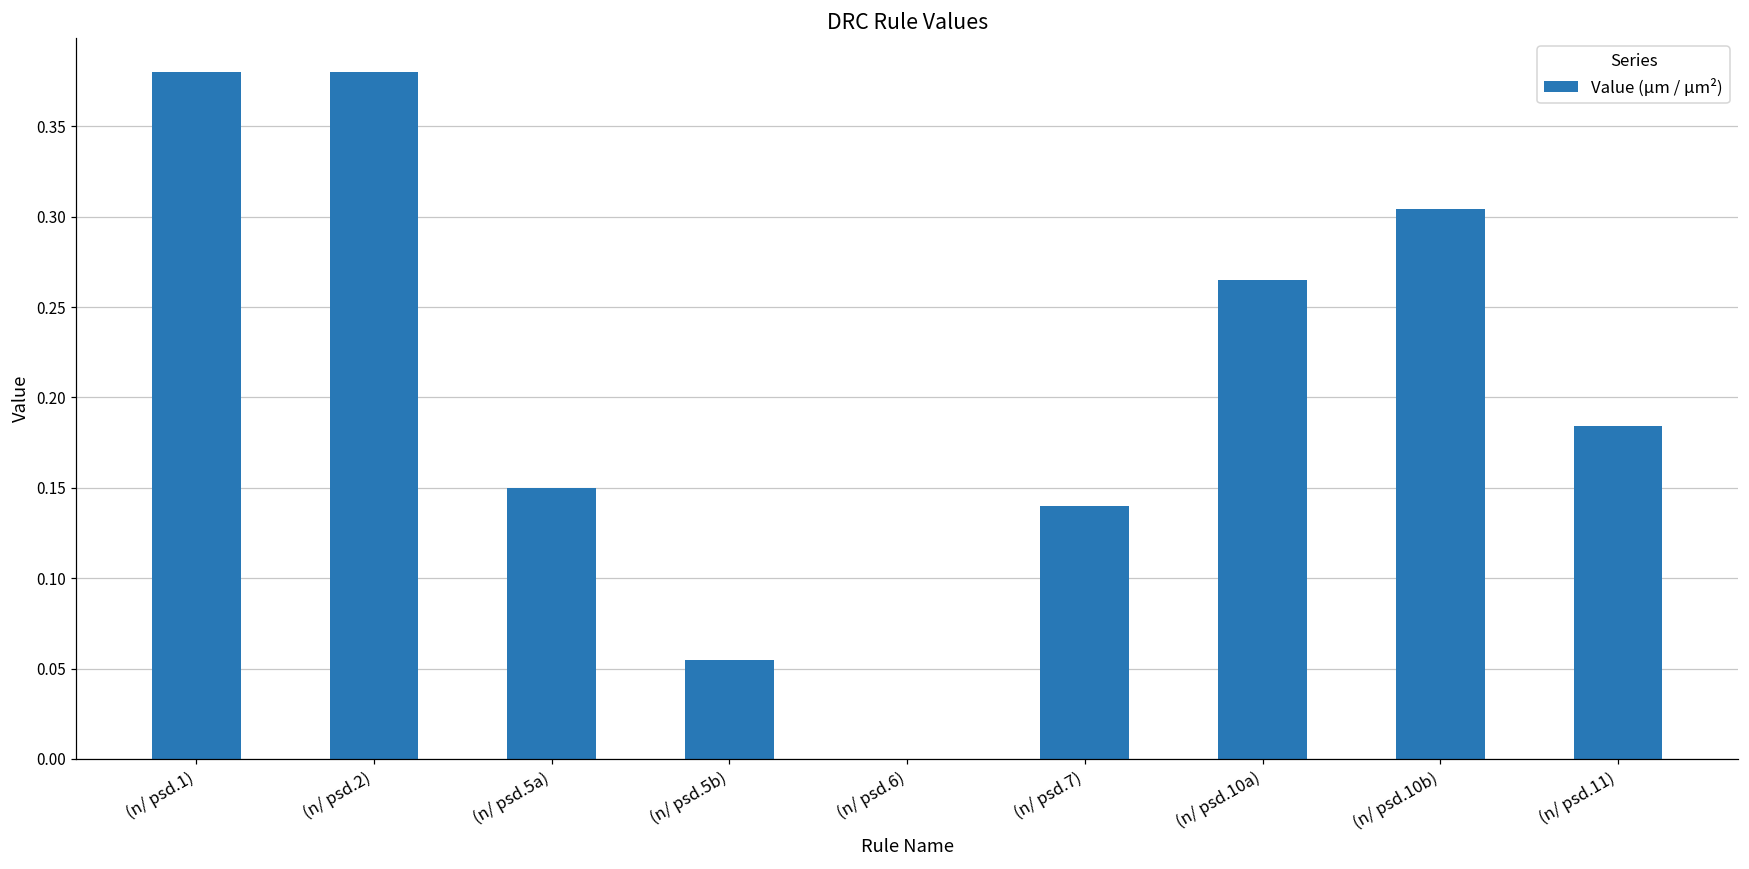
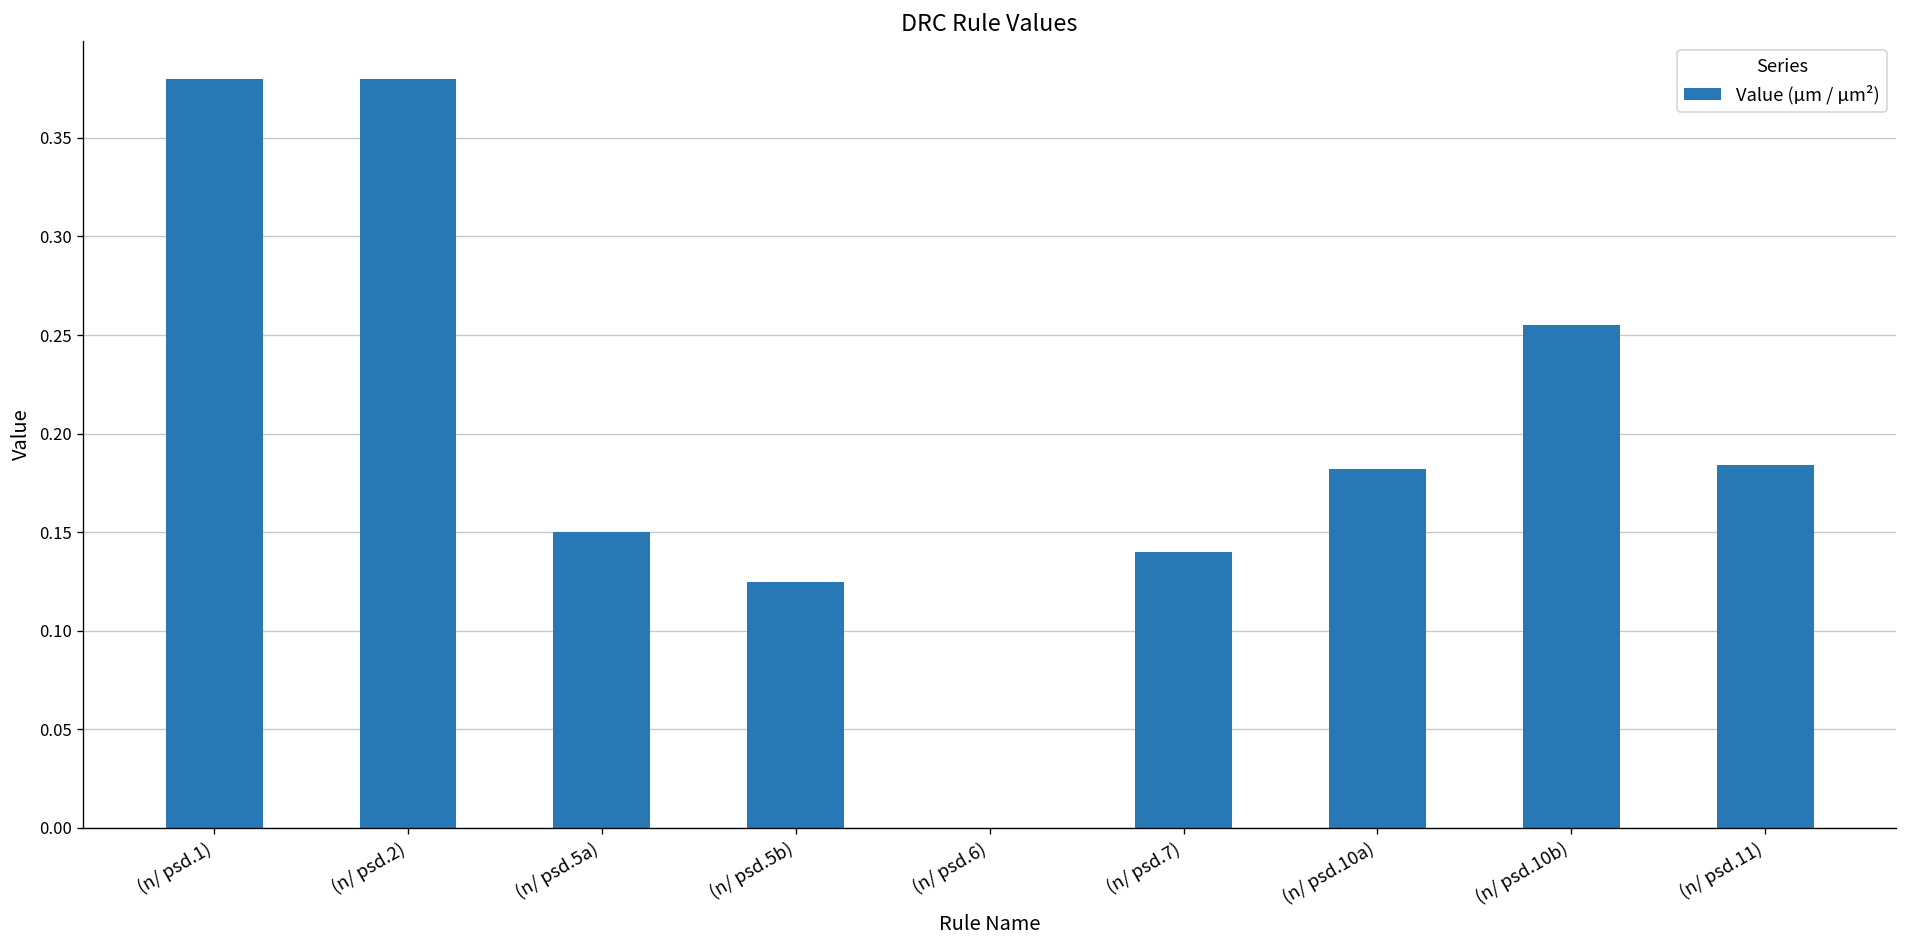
  {
    "(n/ psd.1)": 0.380,
    "(n/ psd.2)": 0.380,
    "(n/ psd.5a)": 0.150,
-   "(n/ psd.5b)": 0.055,
+   "(n/ psd.5b)": 0.125,
    "(n/ psd.6)": 0.000,
    "(n/ psd.7)": 0.140,
-   "(n/ psd.10a)": 0.265,
-   "(n/ psd.10b)": 0.304,
+   "(n/ psd.10a)": 0.182,
+   "(n/ psd.10b)": 0.255,
    "(n/ psd.11)": 0.184
  }
